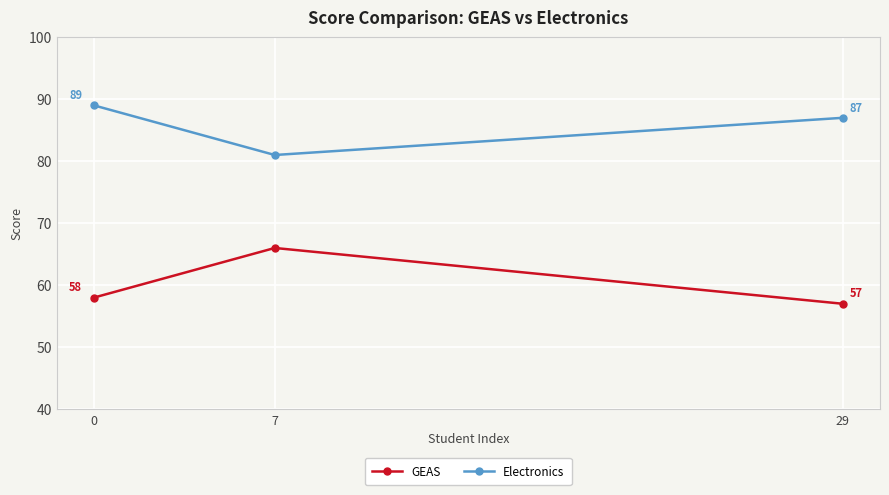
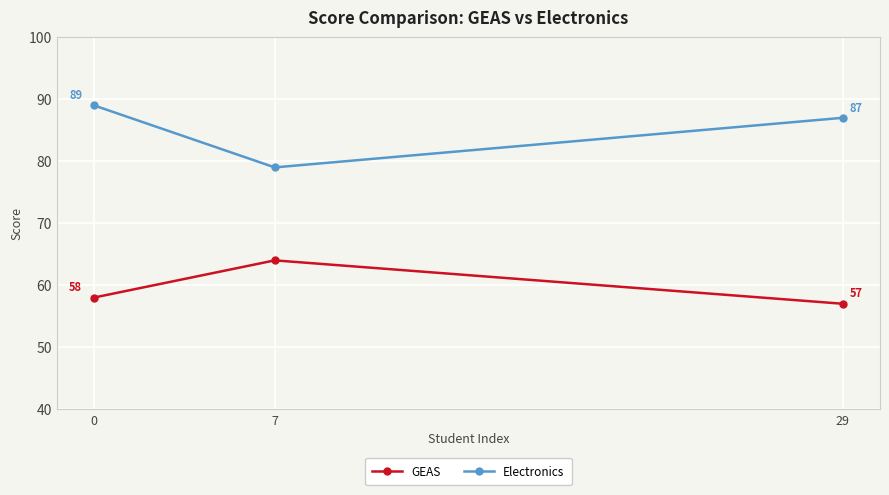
  {
    "GEAS": {
-     "7": 66
+     "7": 64
    },
    "Electronics": {
-     "7": 81
+     "7": 79
    }
  }
